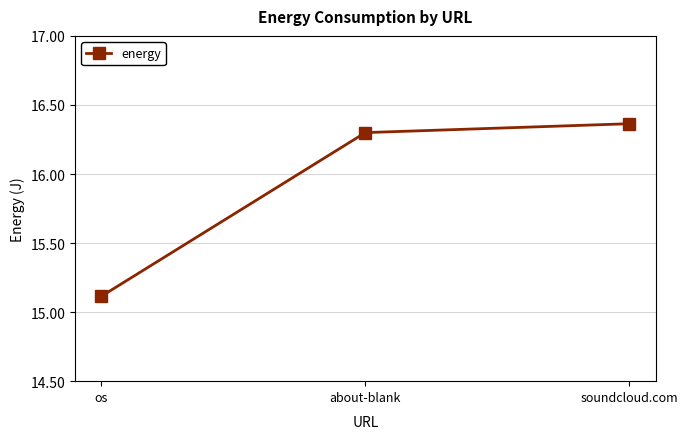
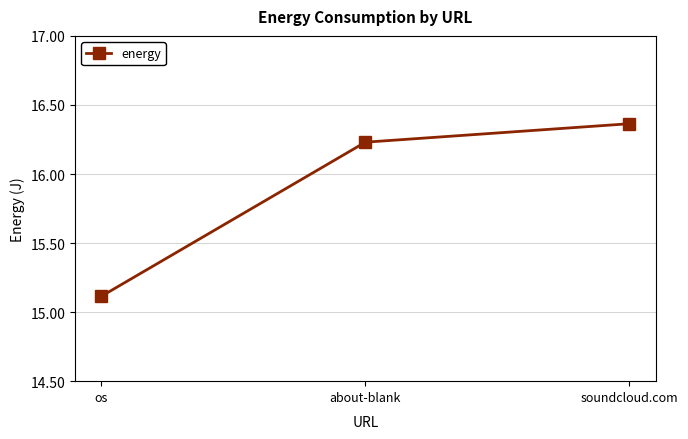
  {
    "os": 15.11,
-   "about-blank": 16.30,
+   "about-blank": 16.23,
    "soundcloud.com": 16.36
  }
